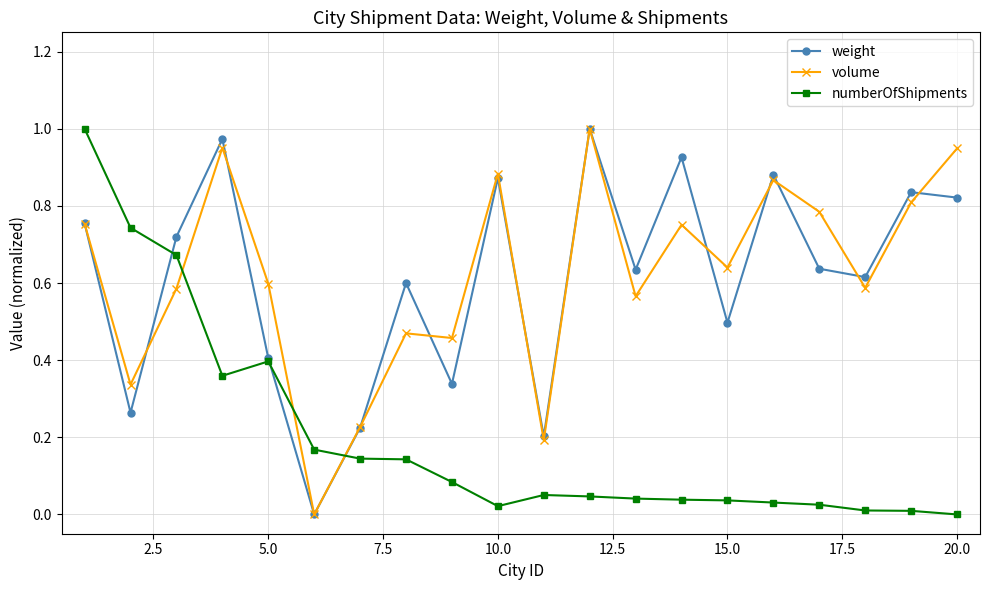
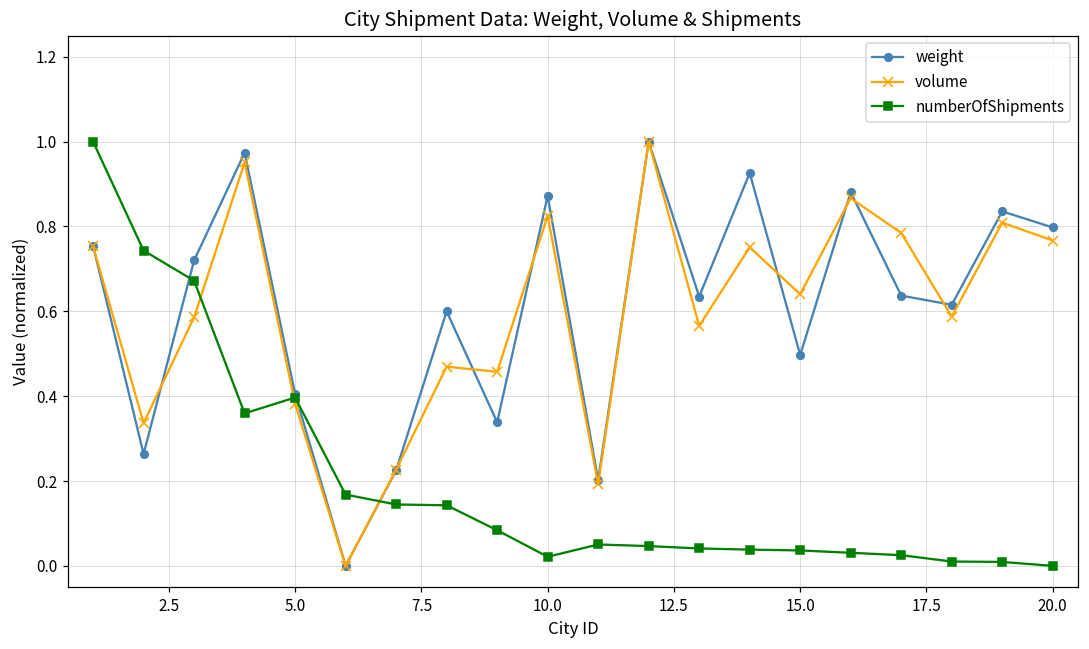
  {
    "weight": {
      "5.0": 0.41,
      "10.0": 0.87,
      "15.0": 0.50,
-     "20.0": 0.82
+     "20.0": 0.80
    },
    "volume": {
-     "5.0": 0.60,
-     "10.0": 0.88,
+     "5.0": 0.38,
+     "10.0": 0.83,
      "15.0": 0.64,
-     "20.0": 0.95
+     "20.0": 0.77
    },
    "numberOfShipments": {
      "5.0": 0.40,
      "10.0": 0.02,
      "15.0": 0.04,
      "20.0": 0.00
    }
  }
